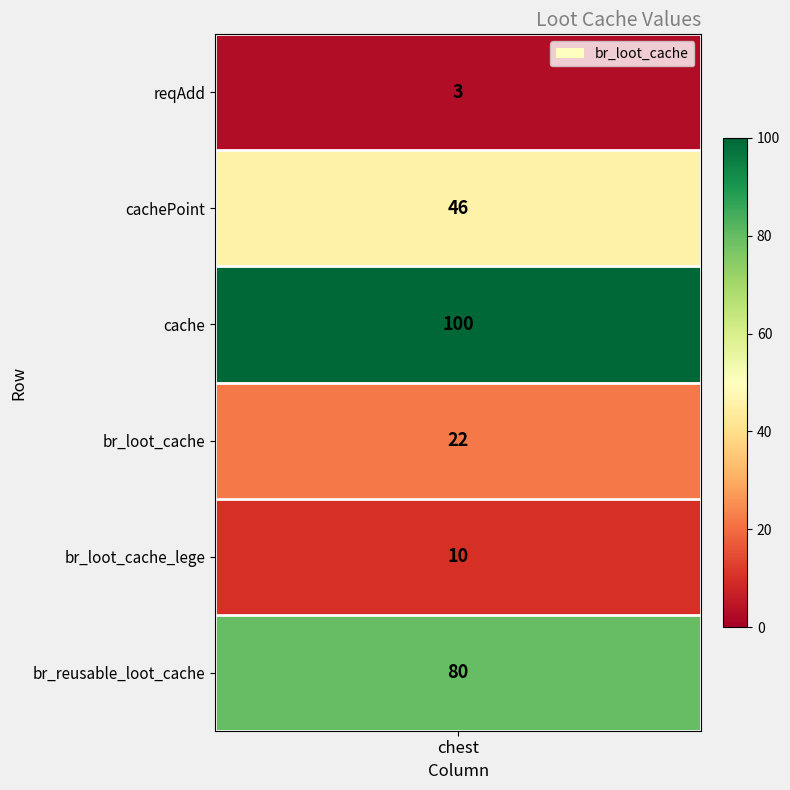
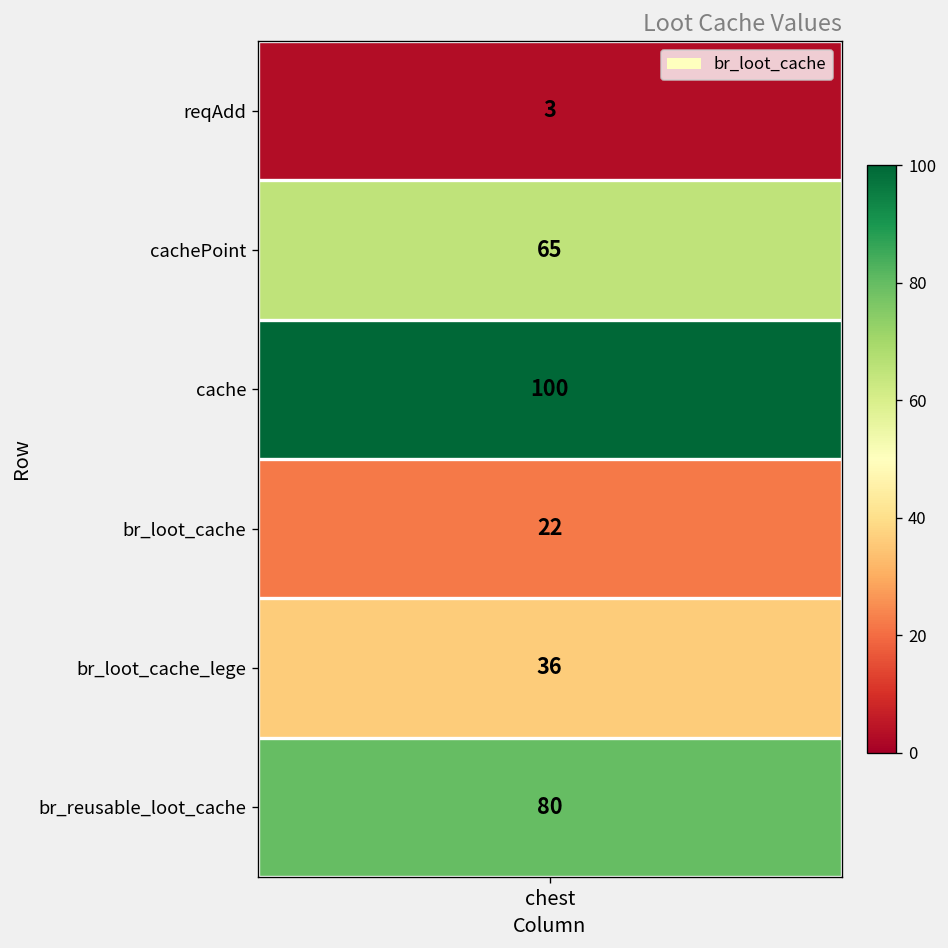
  {
    "reqAdd": {
      "chest": 3
    },
    "cachePoint": {
-     "chest": 46
+     "chest": 65
    },
    "cache": {
      "chest": 100
    },
    "br_loot_cache": {
      "chest": 22
    },
    "br_loot_cache_lege": {
-     "chest": 10
+     "chest": 36
    },
    "br_reusable_loot_cache": {
      "chest": 80
    }
  }
